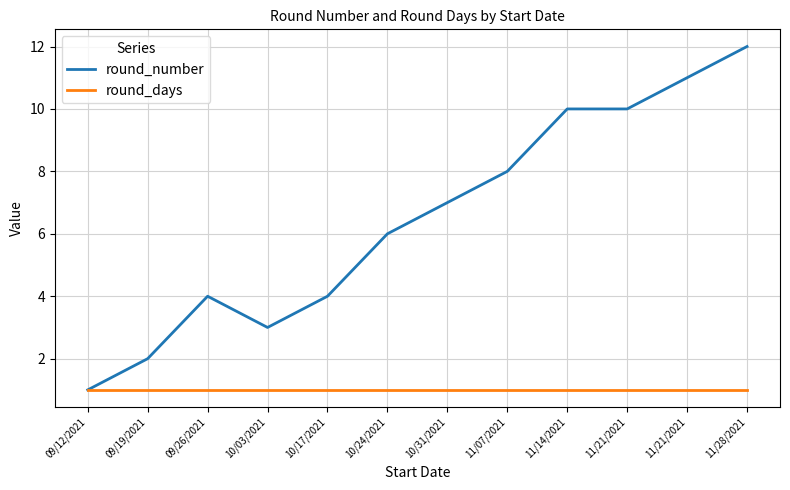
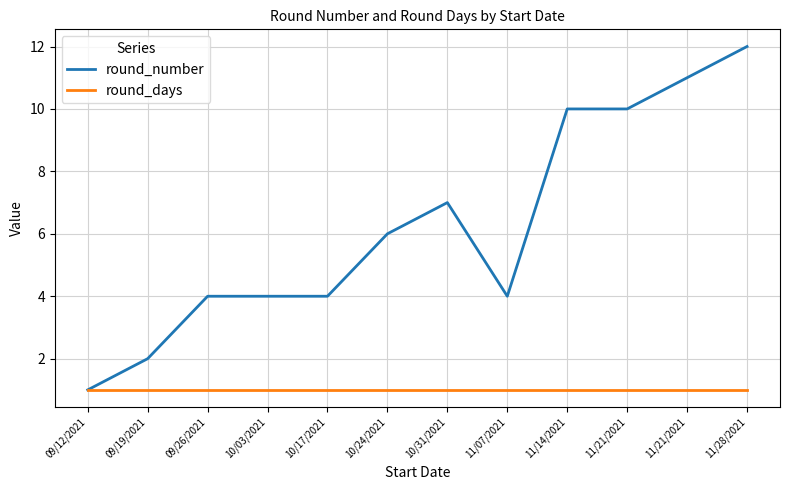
  {
    "round_number": {
      "09/19/2021": 2,
      "09/26/2021": 4,
-     "10/03/2021": 3,
+     "10/03/2021": 4,
      "10/17/2021": 4,
      "10/24/2021": 6,
      "10/31/2021": 7,
-     "11/07/2021": 8,
+     "11/07/2021": 4,
      "11/14/2021": 10,
      "11/28/2021": 12
    },
    "round_days": {
      "09/19/2021": 1,
      "09/26/2021": 1,
      "10/03/2021": 1,
      "10/17/2021": 1,
      "10/24/2021": 1,
      "10/31/2021": 1,
      "11/07/2021": 1,
      "11/14/2021": 1,
      "11/28/2021": 1
    }
  }
